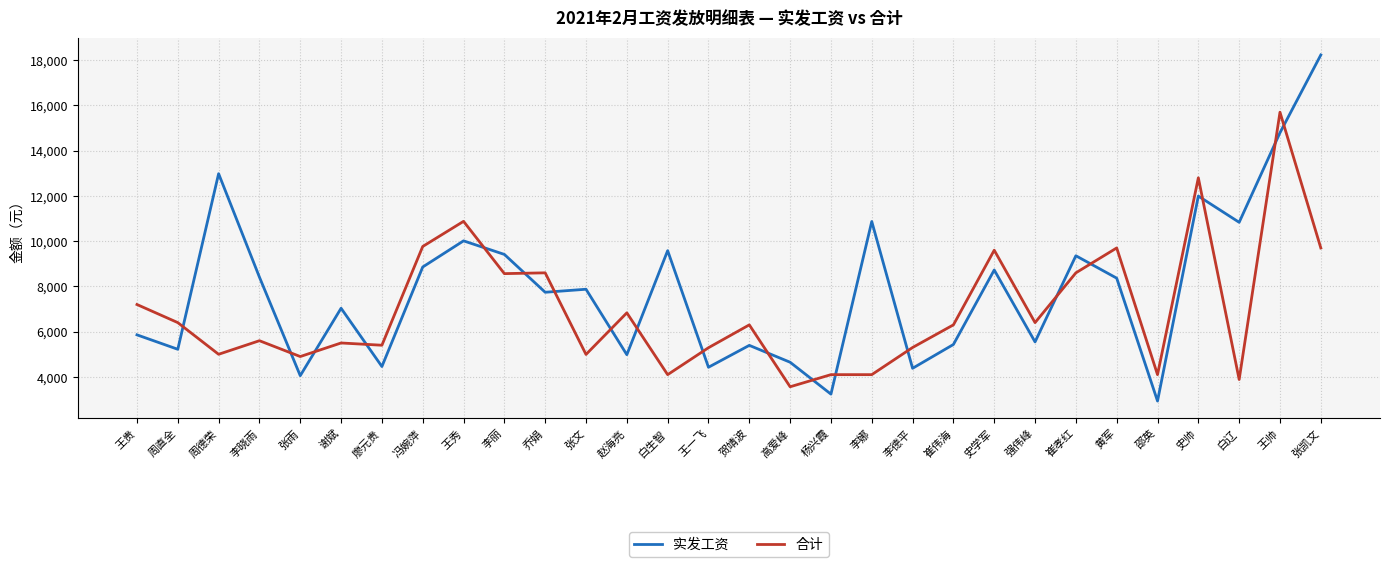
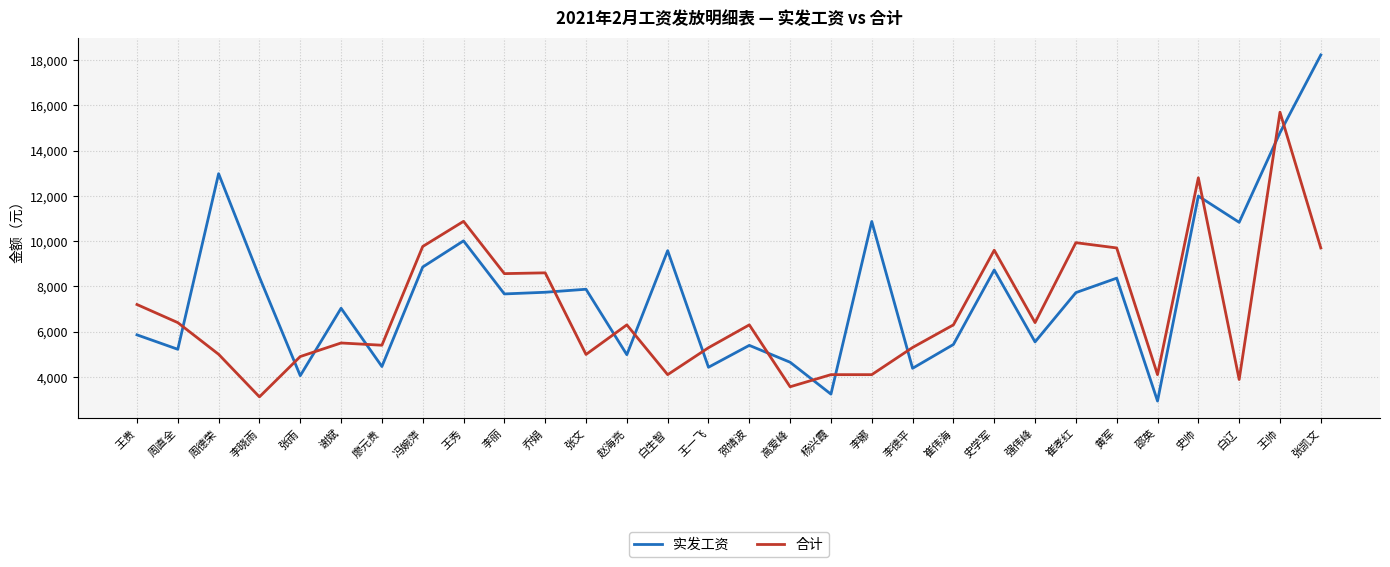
  {
    "实发工资": {
      "王贵": "5,900",
      "周直全": "5,200",
      "周德荣": "13,000",
      "李晓雨": "8,400",
      "张雨": "4,100",
      "谢斌": "7,000",
      "廖元贵": "4,500",
      "冯婉萍": "8,900",
      "王秀": "10,000",
-     "李丽": "9,400",
+     "李丽": "7,700",
      "乔娟": "7,700",
      "张文": "7,900",
      "赵海亮": "5,000",
      "白生智": "9,600",
      "王一飞": "4,400",
      "贺靖波": "5,400",
      "高爱峰": "4,600",
      "杨兴霞": "3,200",
      "李娜": "10,900",
      "李德平": "4,400",
      "崔伟海": "5,400",
      "史学军": "8,700",
      "强伟峰": "5,500",
-     "崔孝红": "9,400",
+     "崔孝红": "7,700",
      "黄军": "8,400",
      "邵英": "2,900",
      "史帅": "12,000",
      "白辽": "10,800",
      "王帅": "14,800",
      "张凯文": "18,200"
    },
    "合计": {
      "王贵": "7,200",
      "周直全": "6,400",
      "周德荣": "5,000",
-     "李晓雨": "5,600",
+     "李晓雨": "3,100",
      "张雨": "4,900",
      "谢斌": "5,500",
      "廖元贵": "5,400",
      "冯婉萍": "9,800",
      "王秀": "10,900",
      "李丽": "8,600",
      "乔娟": "8,600",
      "张文": "5,000",
-     "赵海亮": "6,800",
+     "赵海亮": "6,300",
      "白生智": "4,100",
      "王一飞": "5,300",
      "贺靖波": "6,300",
      "高爱峰": "3,600",
      "杨兴霞": "4,100",
      "李娜": "4,100",
      "李德平": "5,300",
      "崔伟海": "6,300",
      "史学军": "9,600",
      "强伟峰": "6,400",
-     "崔孝红": "8,600",
+     "崔孝红": "9,900",
      "黄军": "9,700",
      "邵英": "4,100",
      "史帅": "12,800",
      "白辽": "3,900",
      "王帅": "15,700",
      "张凯文": "9,700"
    }
  }
